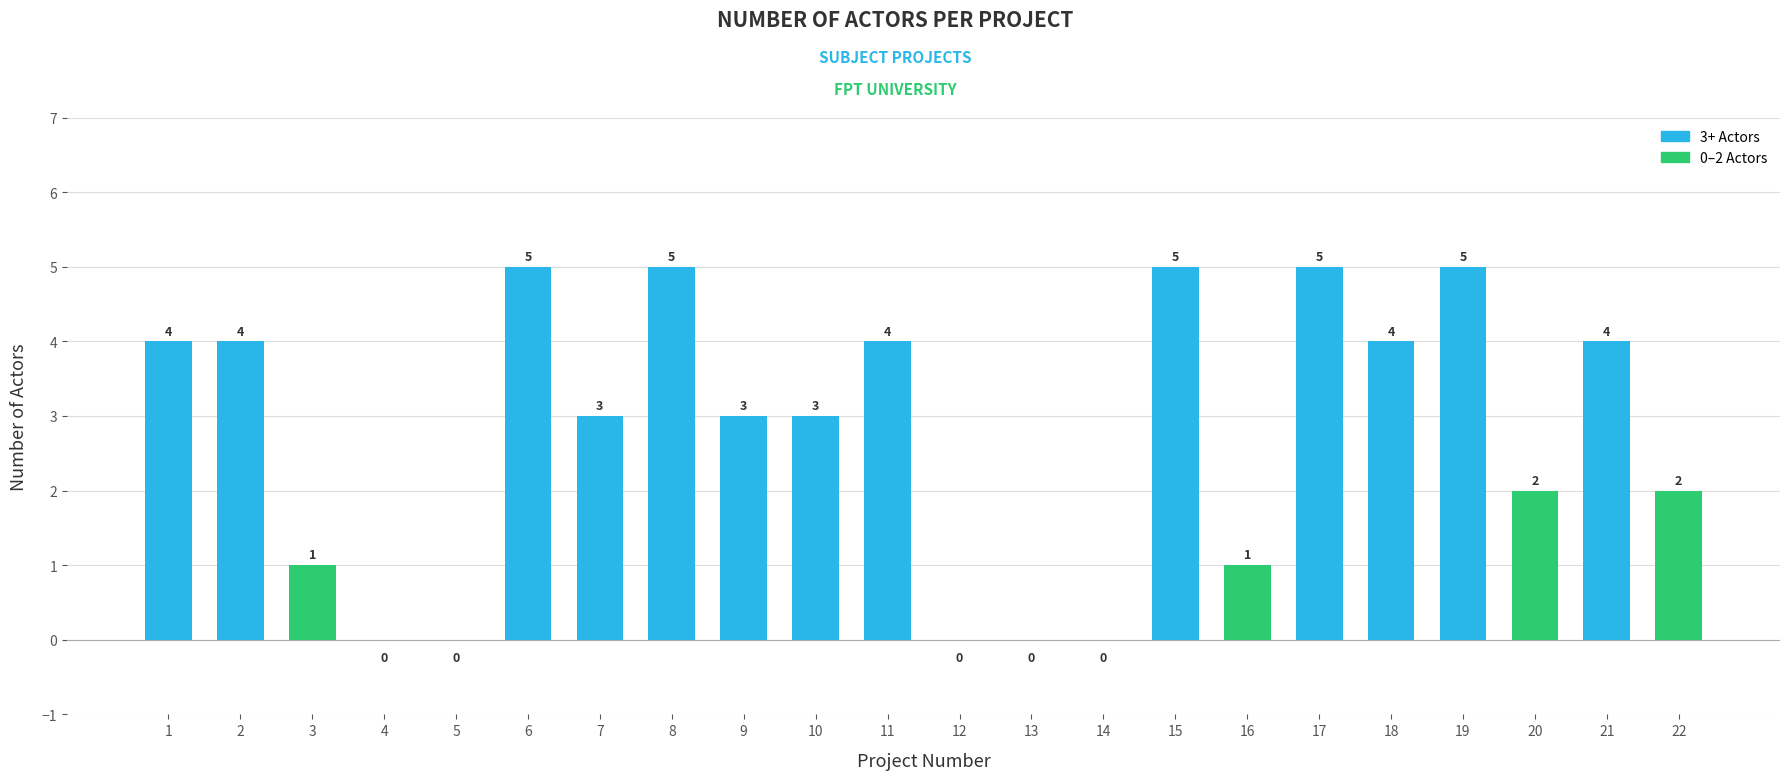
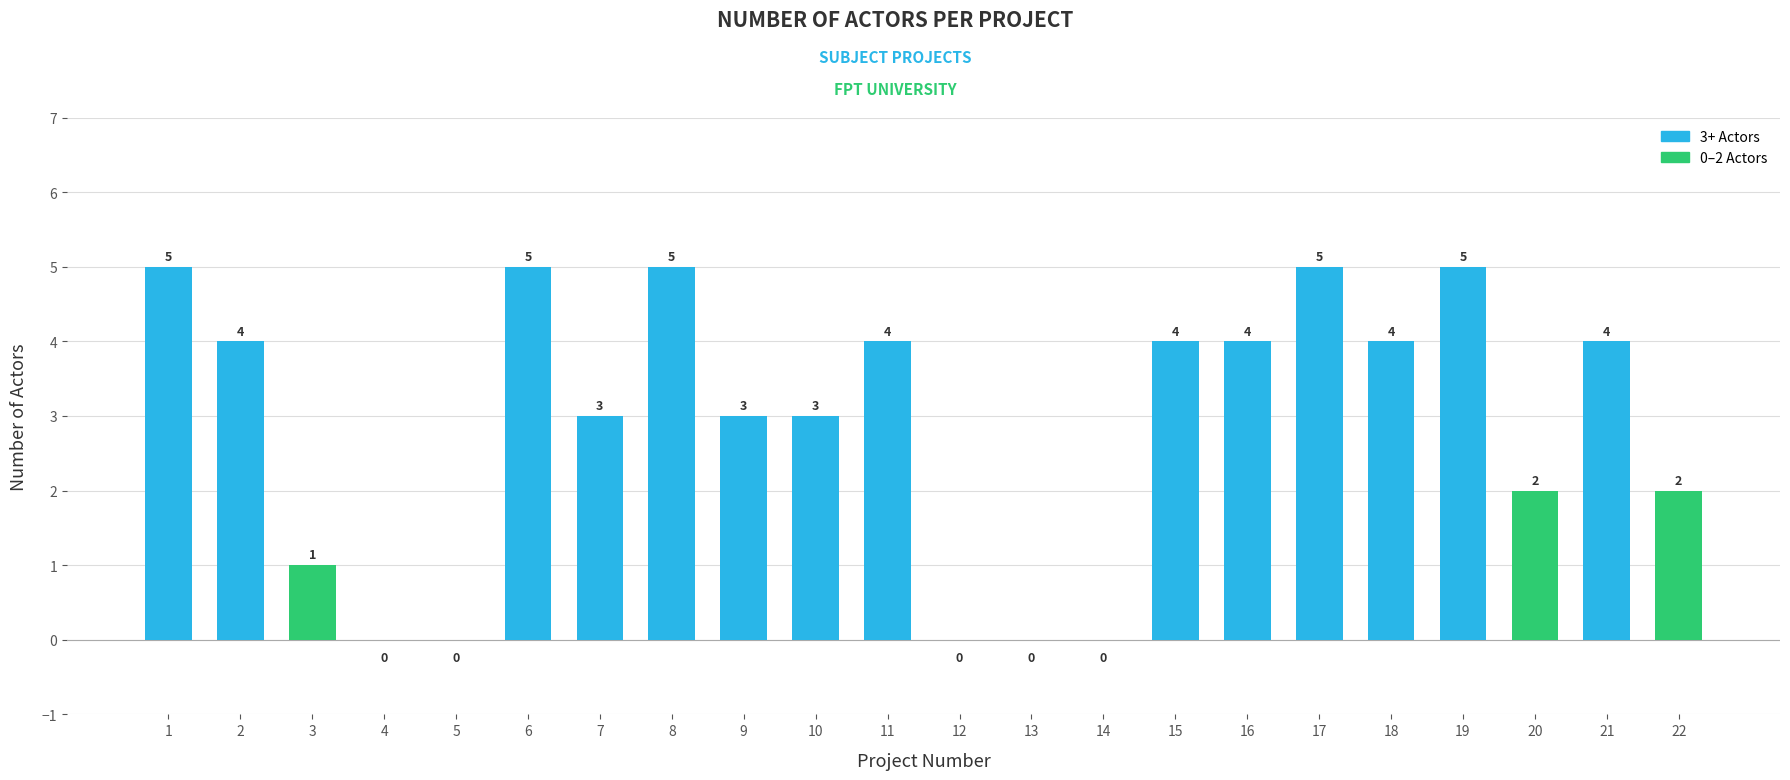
  {
-   "1": 4,
+   "1": 5,
    "2": 4,
    "3": 1,
    "4": 0,
    "5": 0,
    "6": 5,
    "7": 3,
    "8": 5,
    "9": 3,
    "10": 3,
    "11": 4,
    "12": 0,
    "13": 0,
    "14": 0,
-   "15": 5,
-   "16": 1,
+   "15": 4,
+   "16": 4,
    "17": 5,
    "18": 4,
    "19": 5,
    "20": 2,
    "21": 4,
    "22": 2
  }
